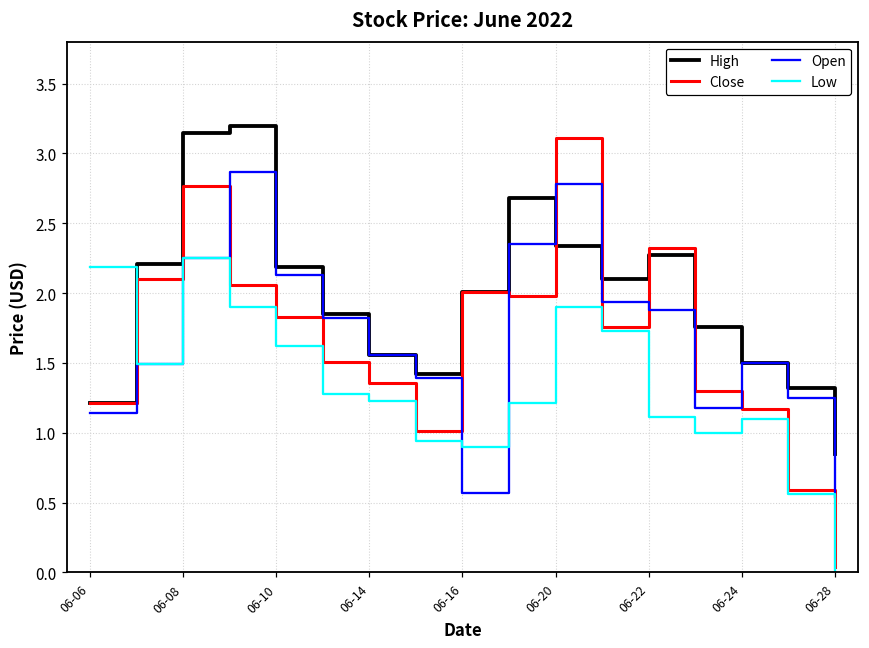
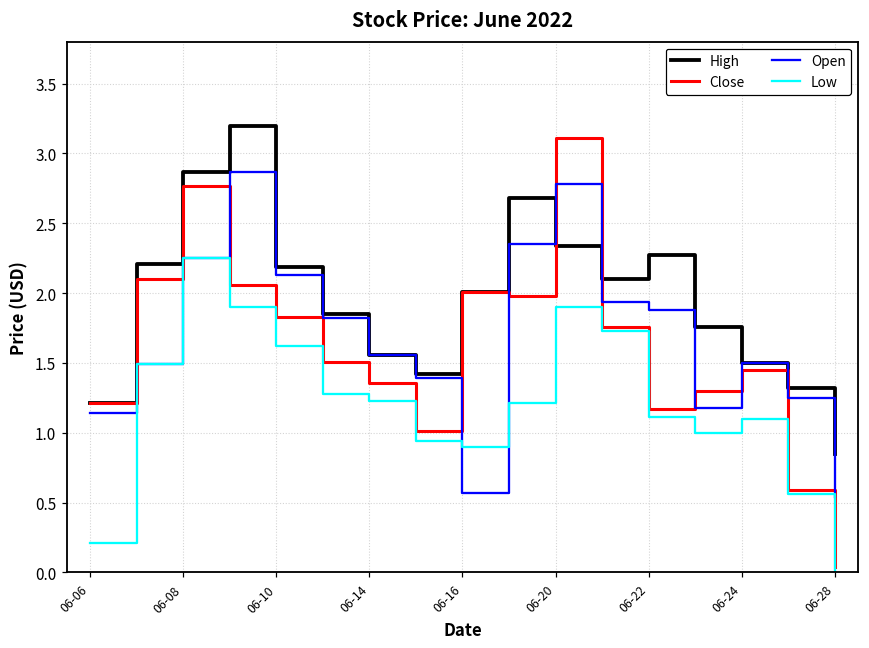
  {
    "High": {
-     "06-08": 3.15,
+     "06-08": 2.87,
      "06-10": 2.19,
      "06-20": 2.34,
      "06-22": 2.27,
      "06-28": 0.85
    },
    "Close": {
      "06-08": 2.77,
      "06-10": 1.83,
      "06-14": 1.36,
      "06-20": 3.11,
-     "06-22": 2.32,
-     "06-24": 1.17,
+     "06-22": 1.17,
+     "06-24": 1.45,
      "06-28": 0.04
    },
    "Open": {
      "06-06": 1.14,
      "06-10": 2.13,
      "06-16": 0.57,
      "06-20": 2.78,
      "06-22": 1.88,
      "06-28": 0.54
    },
    "Low": {
-     "06-06": 2.19,
+     "06-06": 0.21,
      "06-10": 1.62,
      "06-14": 1.23,
      "06-16": 0.90,
      "06-20": 1.90,
      "06-22": 1.11,
      "06-24": 1.10,
      "06-28": 0.01
    }
  }
